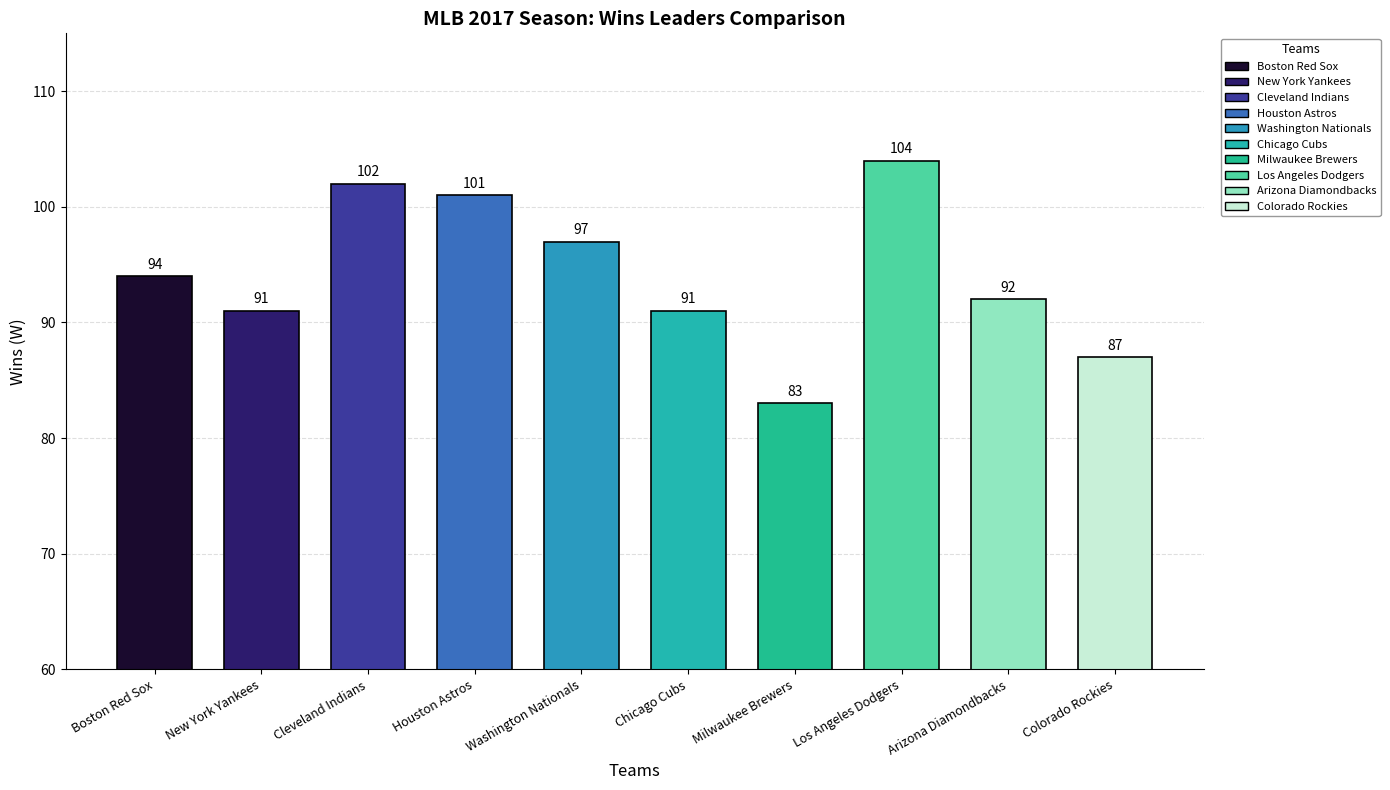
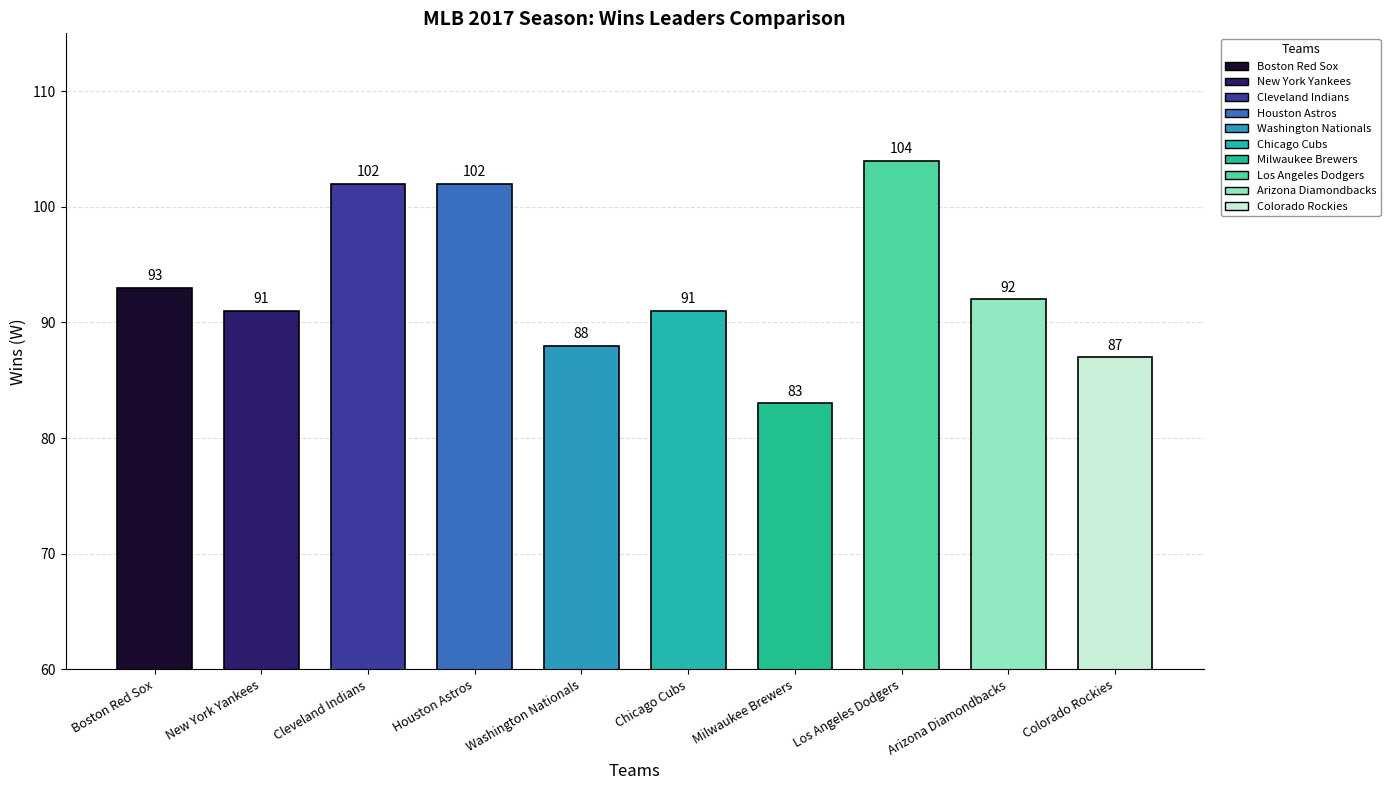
  {
-   "Boston Red Sox": 94,
+   "Boston Red Sox": 93,
    "New York Yankees": 91,
    "Cleveland Indians": 102,
-   "Houston Astros": 101,
-   "Washington Nationals": 97,
+   "Houston Astros": 102,
+   "Washington Nationals": 88,
    "Chicago Cubs": 91,
    "Milwaukee Brewers": 83,
    "Los Angeles Dodgers": 104,
    "Arizona Diamondbacks": 92,
    "Colorado Rockies": 87
  }
